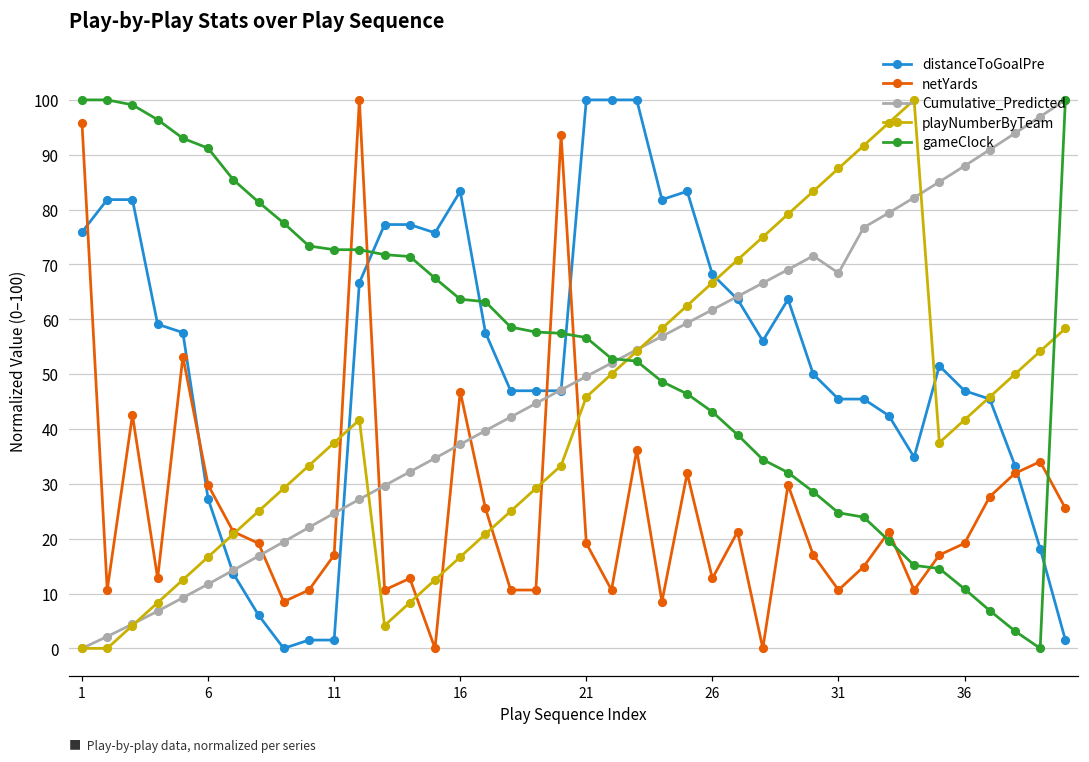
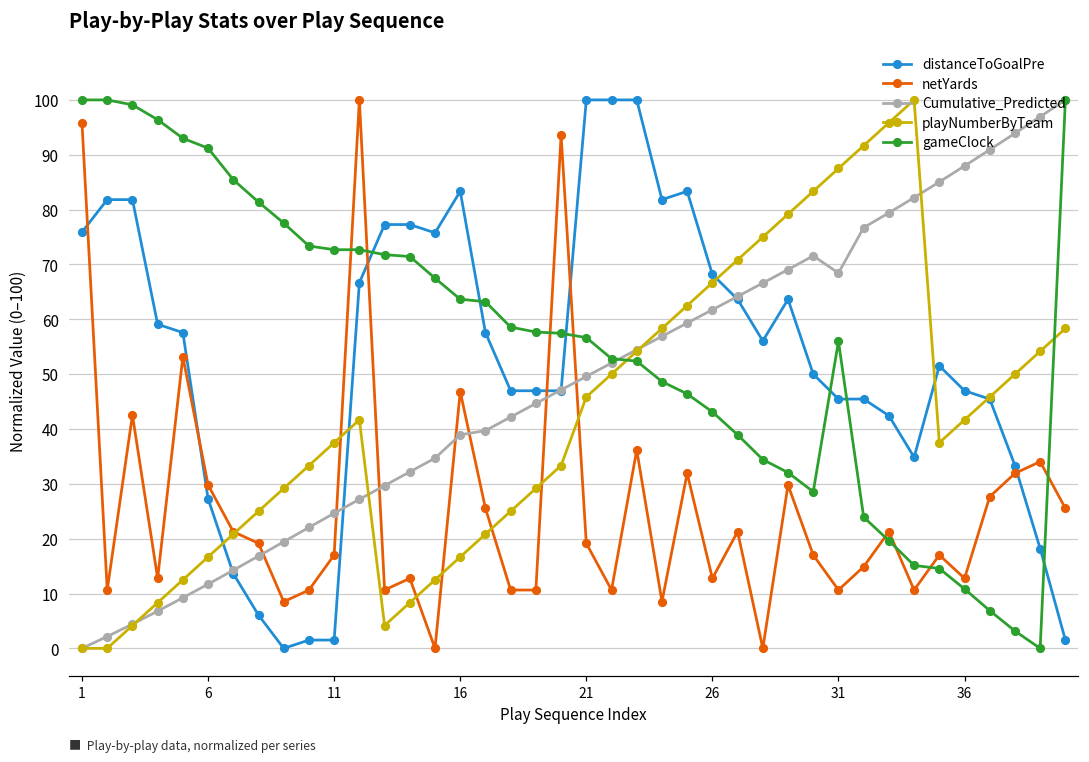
  {
    "distanceToGoalPre": {
      "1": 76,
      "6": 27,
      "11": 2,
      "16": 83,
      "21": 100,
      "26": 68,
      "31": 45,
      "36": 47
    },
    "netYards": {
      "1": 96,
      "6": 30,
      "11": 17,
      "16": 47,
      "21": 19,
      "26": 13,
      "31": 11,
-     "36": 19
+     "36": 13
    },
    "Cumulative_Predicted": {
      "6": 12,
      "11": 25,
-     "16": 37,
+     "16": 39,
      "21": 50,
      "26": 62,
      "31": 68,
      "36": 88
    },
    "playNumberByTeam": {
      "6": 17,
      "11": 38,
      "16": 17,
      "21": 46,
      "26": 67,
      "31": 88,
      "36": 42
    },
    "gameClock": {
      "1": 100,
      "6": 91,
      "11": 73,
      "16": 64,
      "21": 57,
      "26": 43,
-     "31": 25,
+     "31": 56,
      "36": 11
    }
  }
